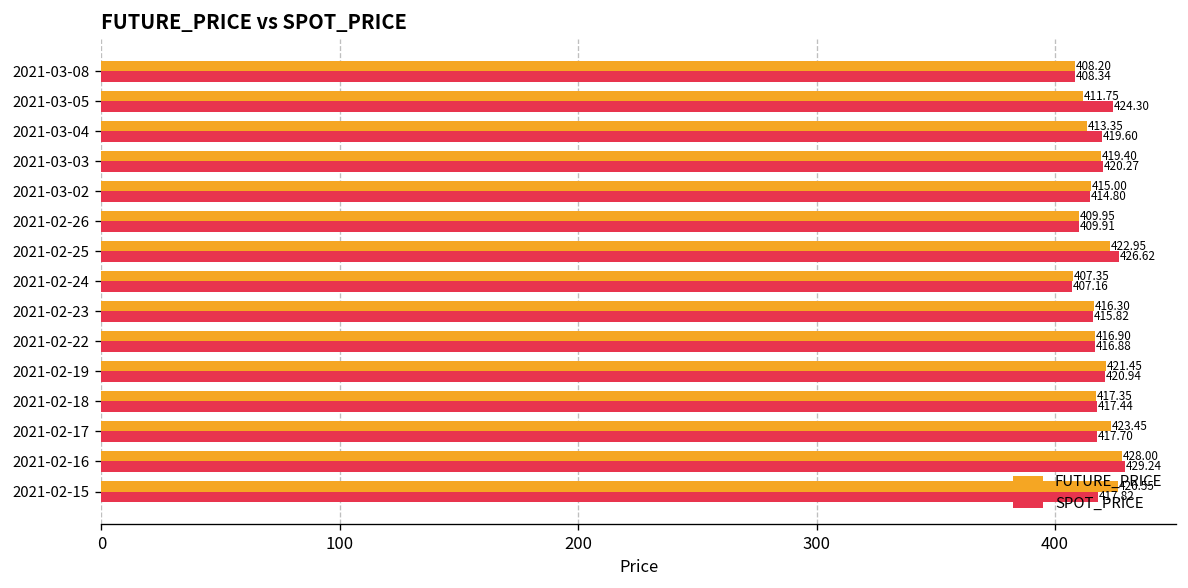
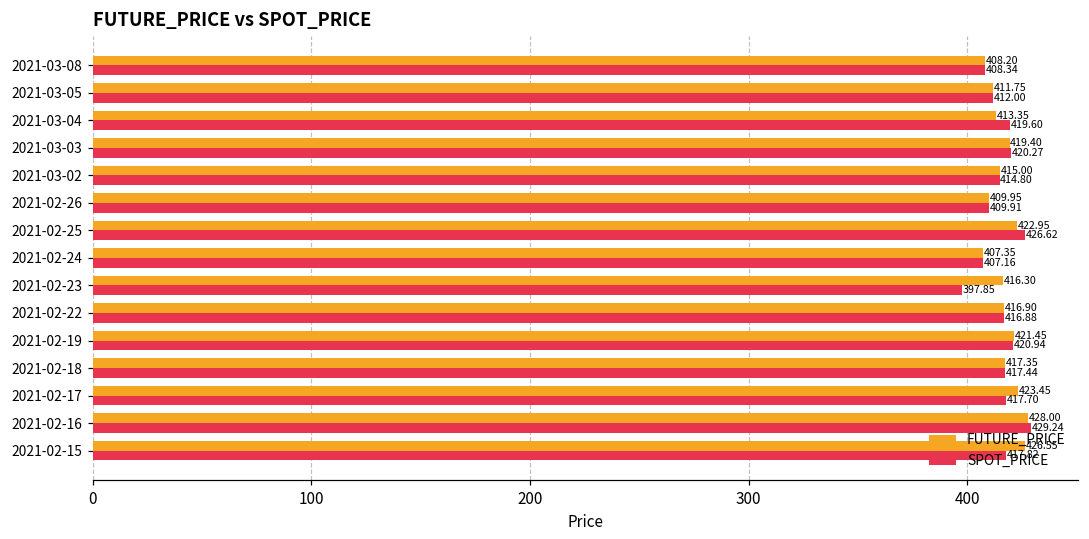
  {
    "FUTURE_PRICE": {
      "2021-03-08": 408.20,
      "2021-03-05": 411.75,
      "2021-03-04": 413.35,
      "2021-03-03": 419.40,
      "2021-03-02": 415.00,
      "2021-02-26": 409.95,
      "2021-02-25": 422.95,
      "2021-02-24": 407.35,
      "2021-02-23": 416.30,
      "2021-02-22": 416.90,
      "2021-02-19": 421.45,
      "2021-02-18": 417.35,
      "2021-02-17": 423.45,
      "2021-02-16": 428.00,
      "2021-02-15": 426.55
    },
    "SPOT_PRICE": {
      "2021-03-08": 408.34,
-     "2021-03-05": 424.30,
+     "2021-03-05": 412.00,
      "2021-03-04": 419.60,
      "2021-03-03": 420.27,
      "2021-03-02": 414.80,
      "2021-02-26": 409.91,
      "2021-02-25": 426.62,
      "2021-02-24": 407.16,
-     "2021-02-23": 415.82,
+     "2021-02-23": 397.85,
      "2021-02-22": 416.88,
      "2021-02-19": 420.94,
      "2021-02-18": 417.44,
      "2021-02-17": 417.70,
      "2021-02-16": 429.24,
      "2021-02-15": 417.82
    }
  }
